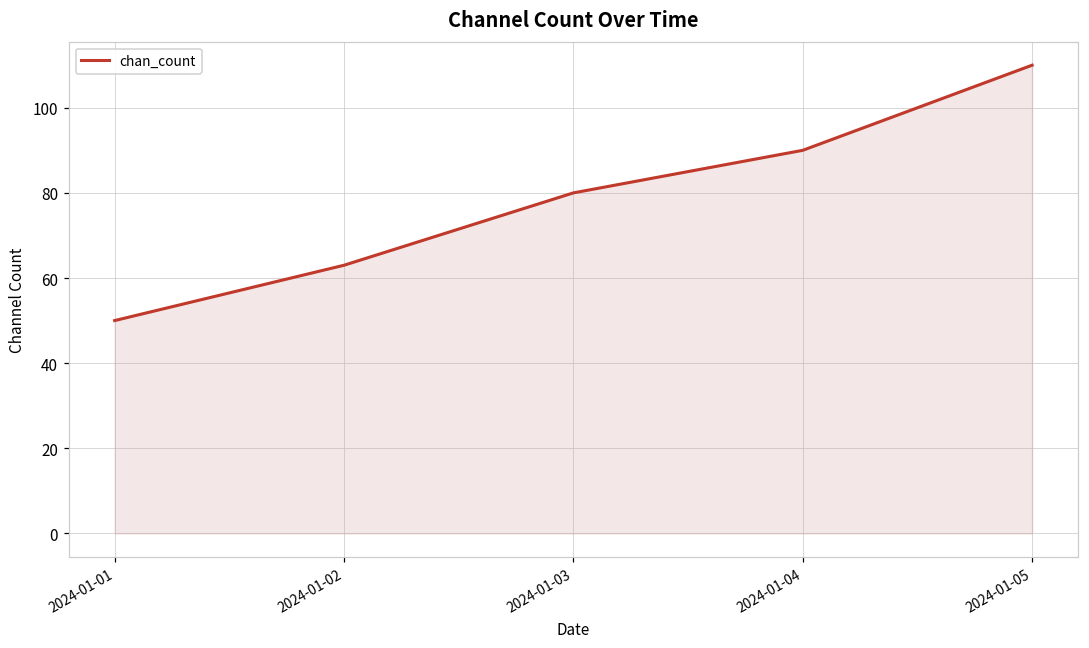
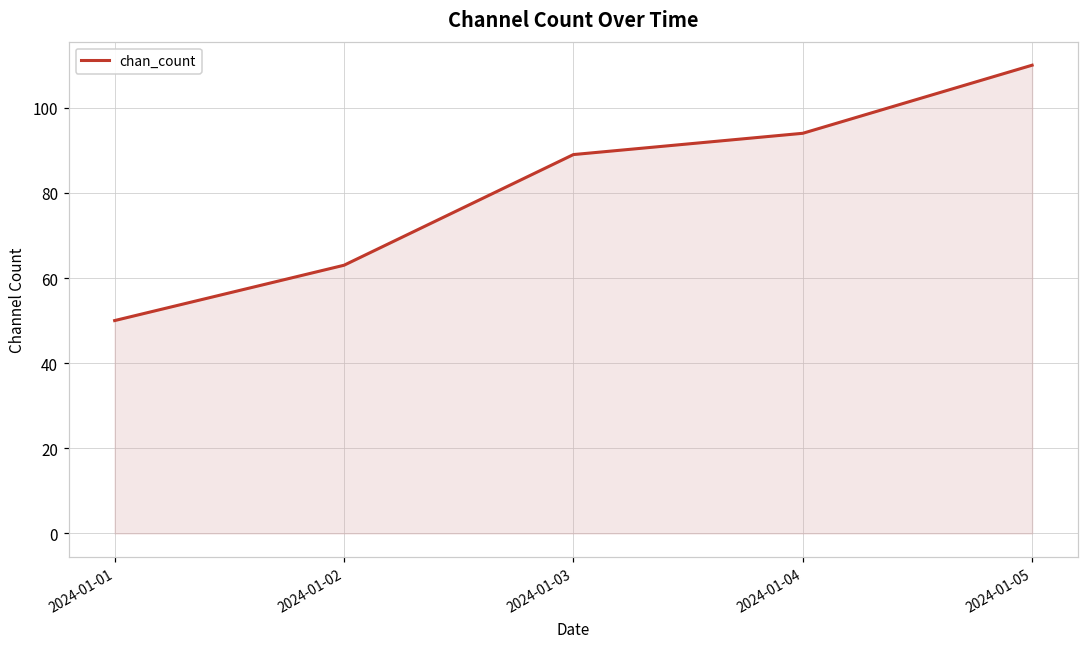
  {
    "2024-01-01": 50,
    "2024-01-02": 63,
-   "2024-01-03": 80,
-   "2024-01-04": 90,
+   "2024-01-03": 89,
+   "2024-01-04": 94,
    "2024-01-05": 110
  }
